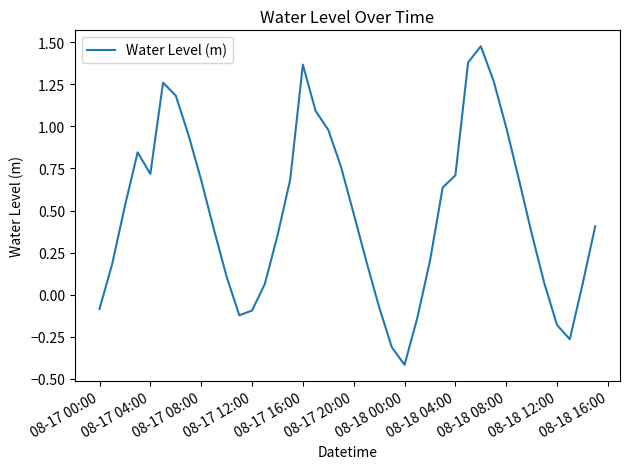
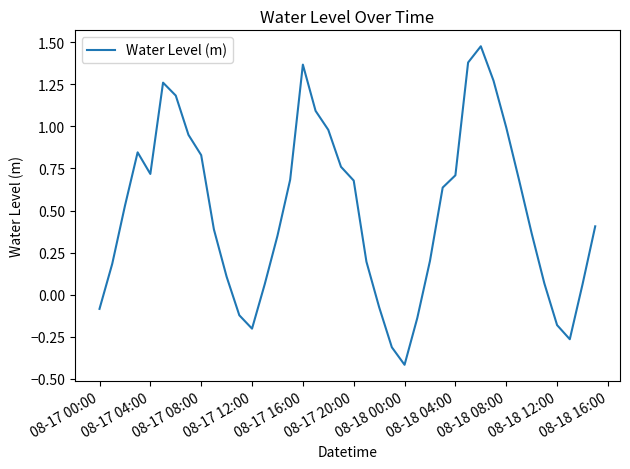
  {
    "08-17 00:00": -0.08,
    "08-17 04:00": 0.72,
-   "08-17 08:00": 0.68,
-   "08-17 12:00": -0.09,
+   "08-17 08:00": 0.83,
+   "08-17 12:00": -0.20,
    "08-17 16:00": 1.37,
-   "08-17 20:00": 0.48,
+   "08-17 20:00": 0.68,
    "08-18 00:00": -0.42,
    "08-18 04:00": 0.71,
    "08-18 08:00": 0.99,
    "08-18 12:00": -0.18
  }
